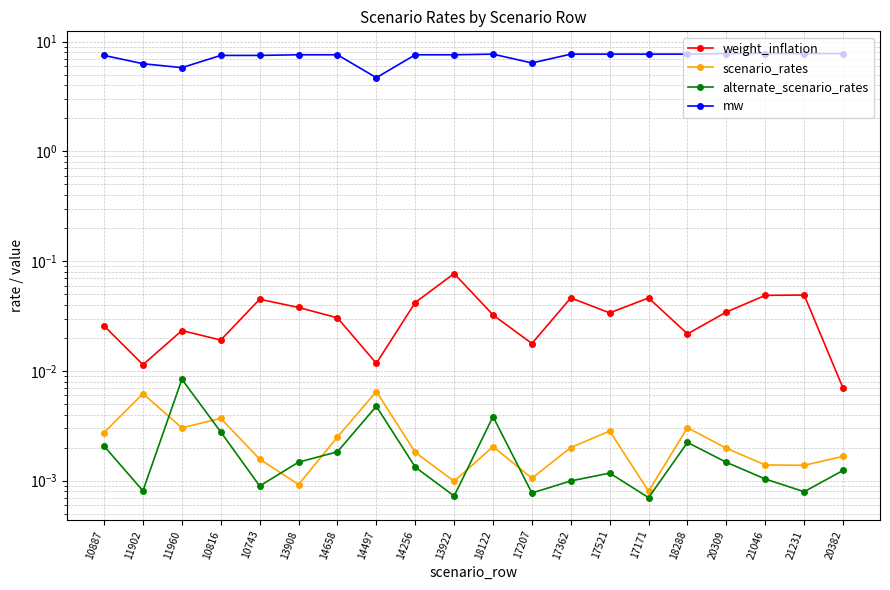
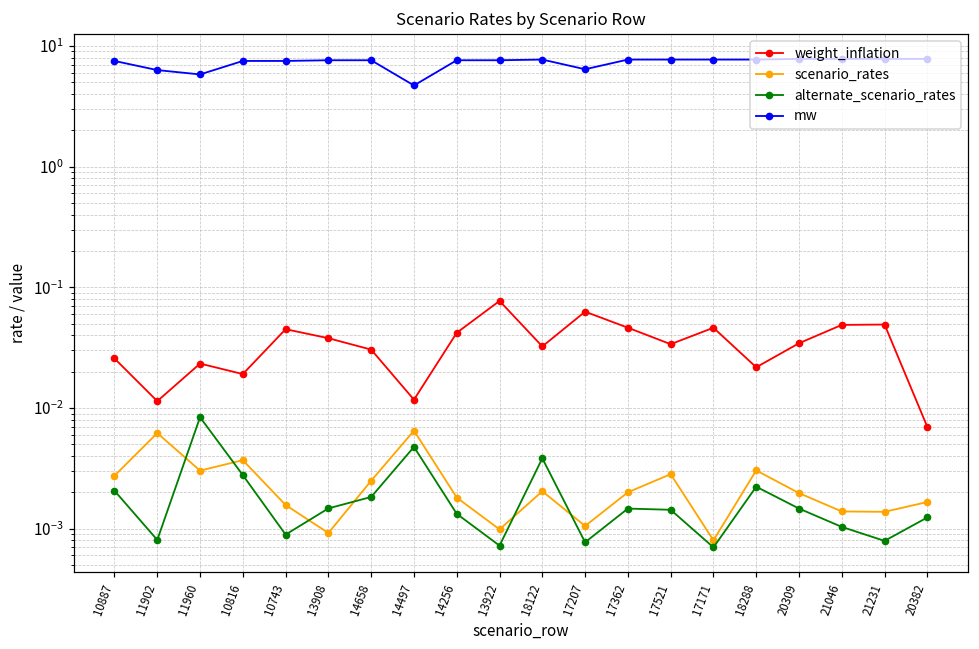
  {
    "weight_inflation": {
      "10887": 0.026,
      "11902": 0.011,
      "11960": 0.023,
      "10816": 0.019,
      "10743": 0.045,
      "13908": 0.038,
      "14658": 0.030,
      "14497": 0.012,
      "14256": 0.042,
      "13922": 0.08,
      "18122": 0.032,
-     "17207": 0.018,
+     "17207": 0.06,
      "17362": 0.046,
      "17521": 0.034,
      "17171": 0.046,
      "18288": 0.022,
      "20309": 0.034,
      "21046": 0.05,
      "21231": 0.05,
      "20382": 0.007
    },
    "scenario_rates": {
      "10887": 0.0027,
      "11902": 0.006,
      "11960": 0.0030,
      "10816": 0.0037,
      "10743": 0.0016,
      "13908": 0.0009,
      "14658": 0.0025,
      "14497": 0.006,
      "14256": 0.0018,
      "13922": 0.0010,
      "18122": 0.0020,
      "17207": 0.0011,
      "17362": 0.0020,
      "17521": 0.0028,
      "17171": 0.0008,
      "18288": 0.0030,
      "20309": 0.0020,
      "21046": 0.0014,
      "21231": 0.0014,
      "20382": 0.0017
    },
    "alternate_scenario_rates": {
      "10887": 0.0021,
      "11902": 0.0008,
      "11960": 0.008,
      "10816": 0.0028,
      "10743": 0.0009,
      "13908": 0.0015,
      "14658": 0.0018,
      "14497": 0.0048,
      "14256": 0.0013,
      "13922": 0.0007,
      "18122": 0.0038,
      "17207": 0.0008,
-     "17362": 0.0010,
-     "17521": 0.0012,
+     "17362": 0.0015,
+     "17521": 0.0014,
      "17171": 0.0007,
      "18288": 0.0022,
      "20309": 0.0015,
      "21046": 0.0010,
      "21231": 0.0008,
      "20382": 0.0012
    },
    "mw": {
      "10887": 8,
      "11902": 6,
      "11960": 6,
      "10816": 8,
      "10743": 8,
      "13908": 8,
      "14658": 8,
      "14497": 4.7,
      "14256": 8,
      "13922": 8,
      "18122": 8,
      "17207": 6,
      "17362": 8,
      "17521": 8,
      "17171": 8
    }
  }
